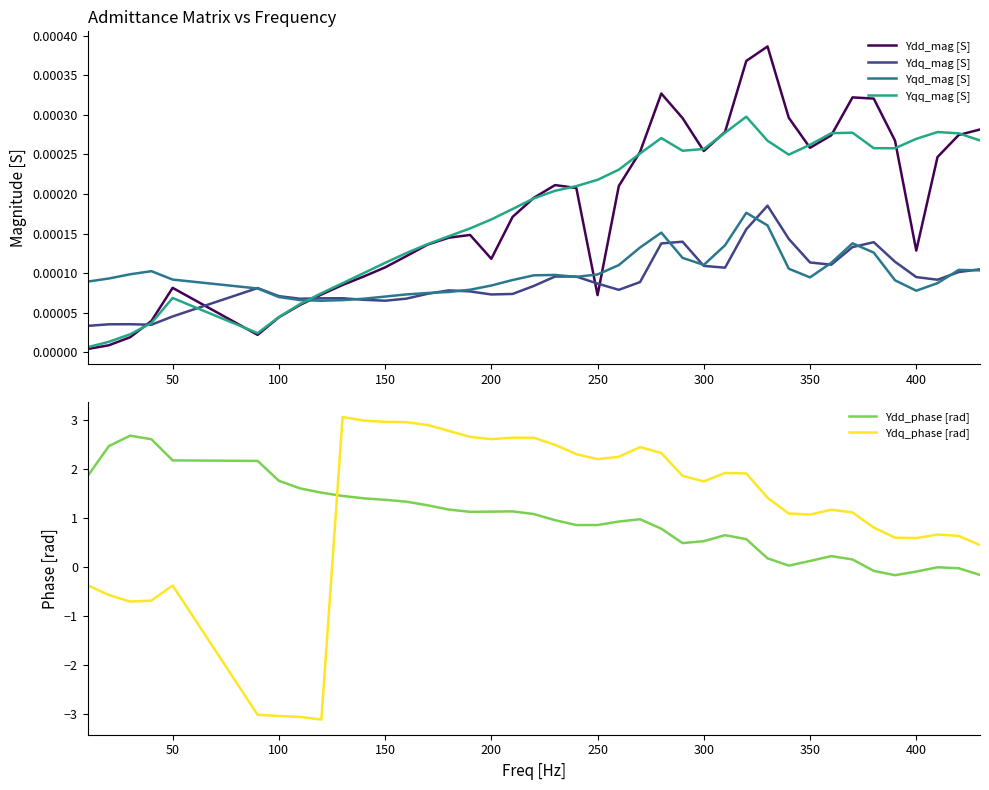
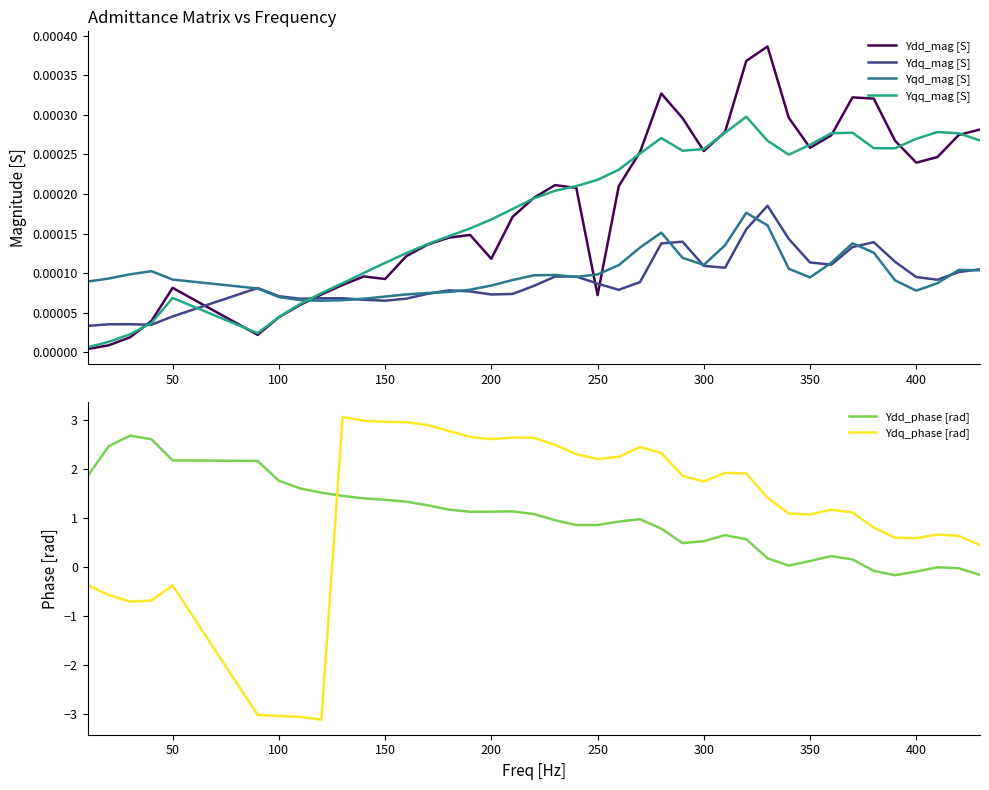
  {
    "Admittance Matrix vs Frequency": {
      "Ydd_mag [S]": {
        "50": 0.00008,
-       "150": 0.00011,
+       "150": 0.00009,
        "200": 0.00012,
        "250": 0.00007,
        "350": 0.00026,
-       "400": 0.00013
+       "400": 0.00024
      }
    }
  }
